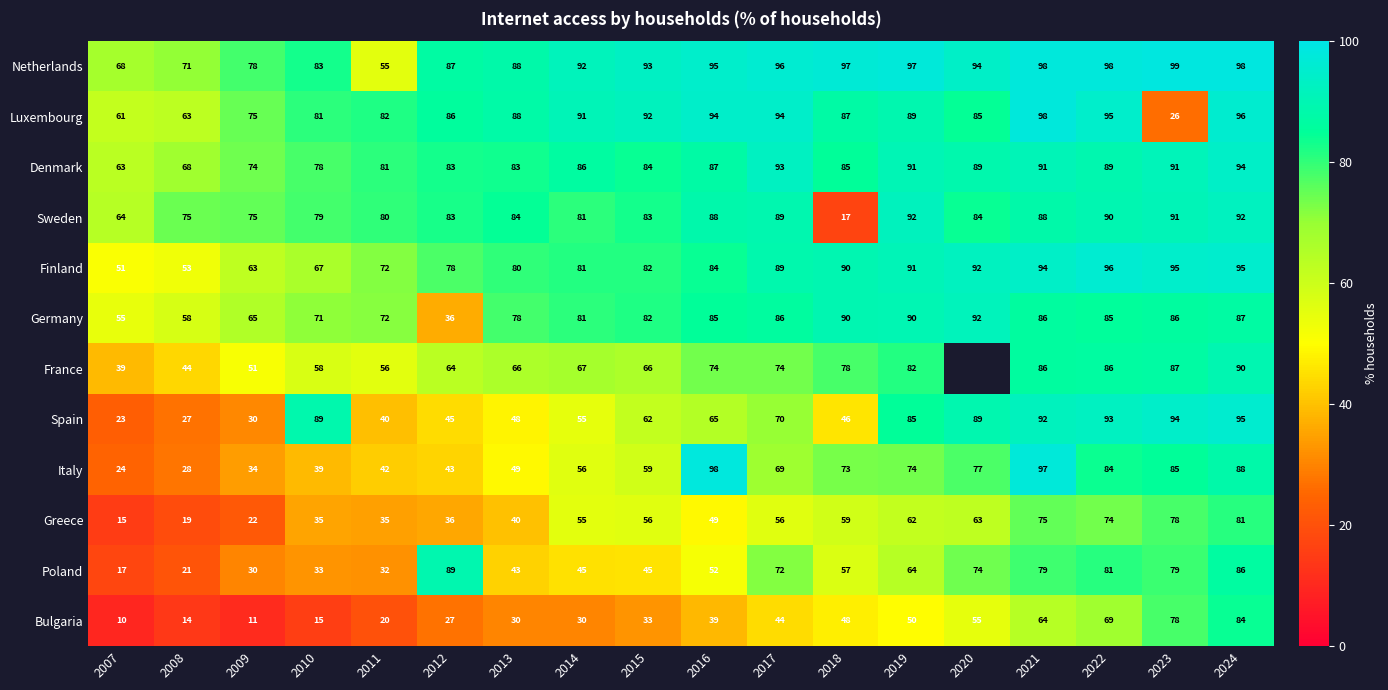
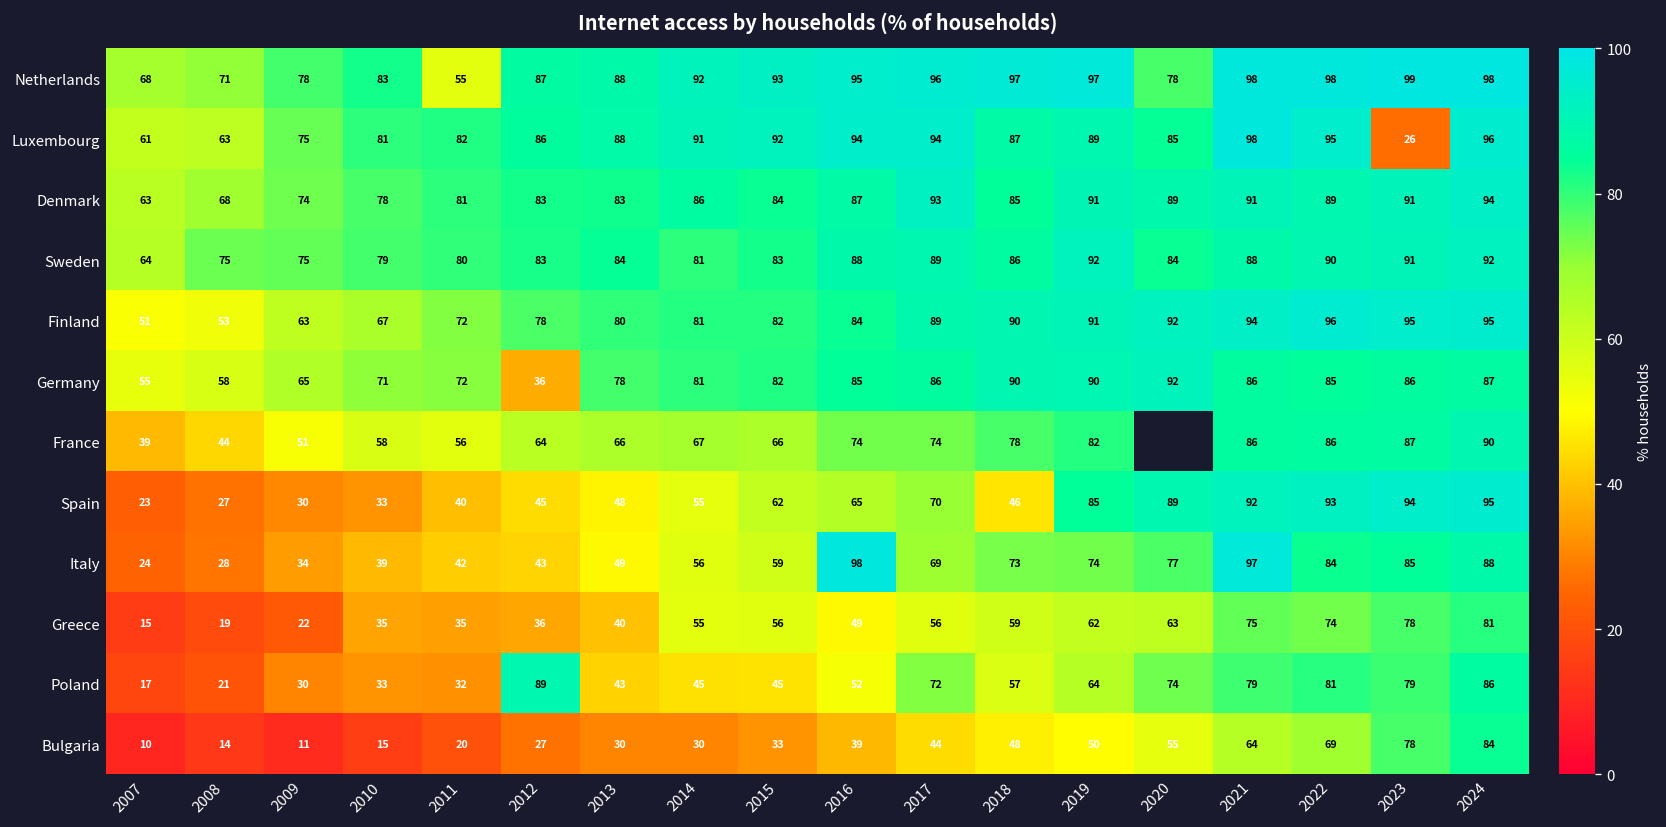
  {
    "Netherlands": {
      "2007": 68,
      "2008": 71,
      "2009": 78,
      "2010": 83,
      "2011": 55,
      "2012": 87,
      "2013": 88,
      "2014": 92,
      "2015": 93,
      "2016": 95,
      "2017": 96,
      "2018": 97,
      "2019": 97,
-     "2020": 94,
+     "2020": 78,
      "2021": 98,
      "2022": 98,
      "2023": 99,
      "2024": 98
    },
    "Sweden": {
      "2007": 64,
      "2008": 75,
      "2009": 75,
      "2010": 79,
      "2011": 80,
      "2012": 83,
      "2013": 84,
      "2014": 81,
      "2015": 83,
      "2016": 88,
      "2017": 89,
-     "2018": 17,
+     "2018": 86,
      "2019": 92,
      "2020": 84,
      "2021": 88,
      "2022": 90,
      "2023": 91,
      "2024": 92
    },
    "Spain": {
      "2007": 23,
      "2008": 27,
      "2009": 30,
-     "2010": 89,
+     "2010": 33,
      "2011": 40,
      "2012": 45,
      "2013": 48,
      "2014": 55,
      "2015": 62,
      "2016": 65,
      "2017": 70,
      "2018": 46,
      "2019": 85,
      "2020": 89,
      "2021": 92,
      "2022": 93,
      "2023": 94,
      "2024": 95
    }
  }
